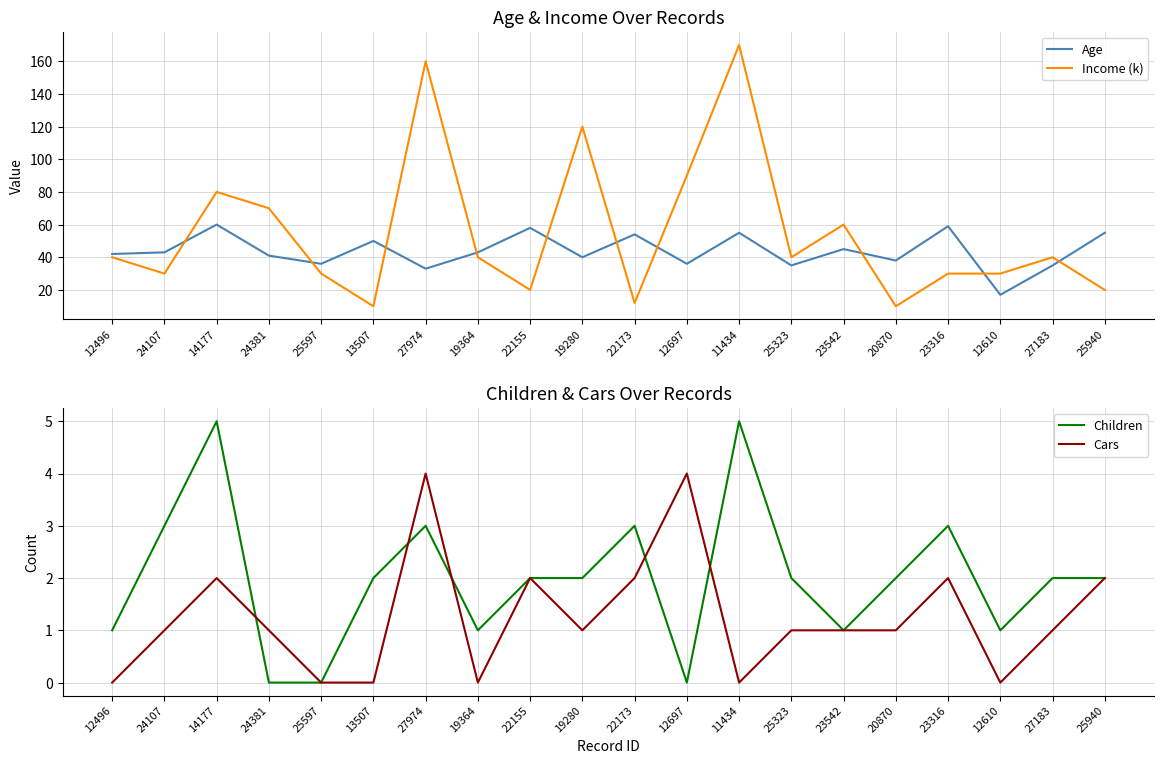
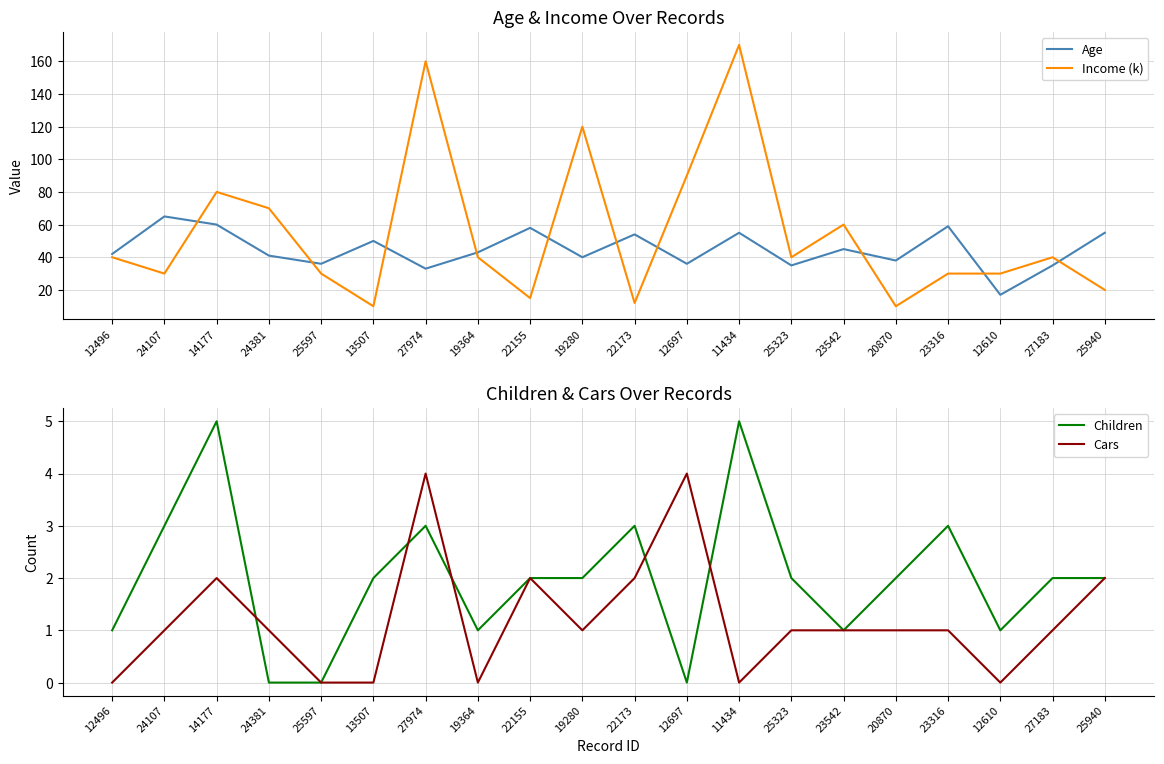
  {
    "Age & Income Over Records": {
      "Age": {
        "12496": 42,
-       "24107": 43,
+       "24107": 65,
        "14177": 60,
        "24381": 41,
        "25597": 36,
        "13507": 50,
        "27974": 33,
        "19364": 43,
        "22155": 58,
        "19280": 40,
        "22173": 54,
        "12697": 36,
        "11434": 55,
        "25323": 35,
        "23542": 45,
        "20870": 38,
        "23316": 59,
        "12610": 17,
        "27183": 35,
        "25940": 55
      },
      "Income (k)": {
        "12496": 40,
        "24107": 30,
        "14177": 80,
        "24381": 70,
        "25597": 30,
        "13507": 10,
        "27974": 160,
        "19364": 40,
-       "22155": 20,
+       "22155": 15,
        "19280": 120,
        "22173": 12,
        "12697": 90,
        "11434": 170,
        "25323": 40,
        "23542": 60,
        "20870": 10,
        "23316": 30,
        "12610": 30,
        "27183": 40,
        "25940": 20
      }
    },
    "Children & Cars Over Records": {
      "Children": {
        "12496": 1,
        "24107": 3,
        "14177": 5,
        "24381": 0,
        "13507": 2,
        "27974": 3,
        "19364": 1,
        "19280": 2,
        "22173": 3,
        "12697": 0,
        "11434": 5,
        "25323": 2,
        "20870": 2,
        "23316": 3,
        "12610": 1,
        "27183": 2
      },
      "Cars": {
        "12496": 0,
        "24107": 1,
        "14177": 2,
        "24381": 1,
        "13507": 0,
        "27974": 4,
        "19364": 0,
        "19280": 1,
        "22173": 2,
        "12697": 4,
        "11434": 0,
        "25323": 1,
        "20870": 1,
-       "23316": 2,
+       "23316": 1,
        "12610": 0,
        "27183": 1
      }
    }
  }
